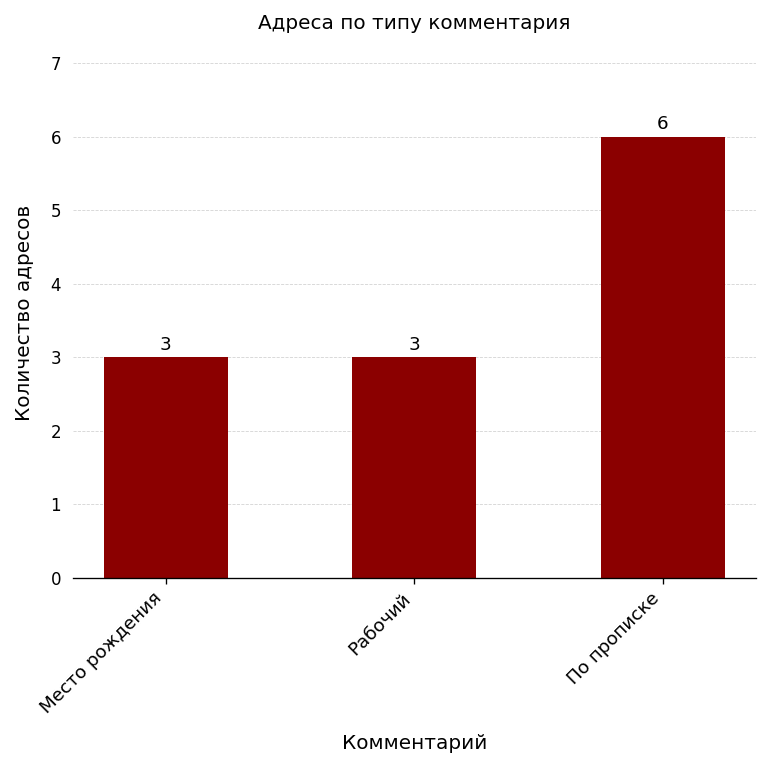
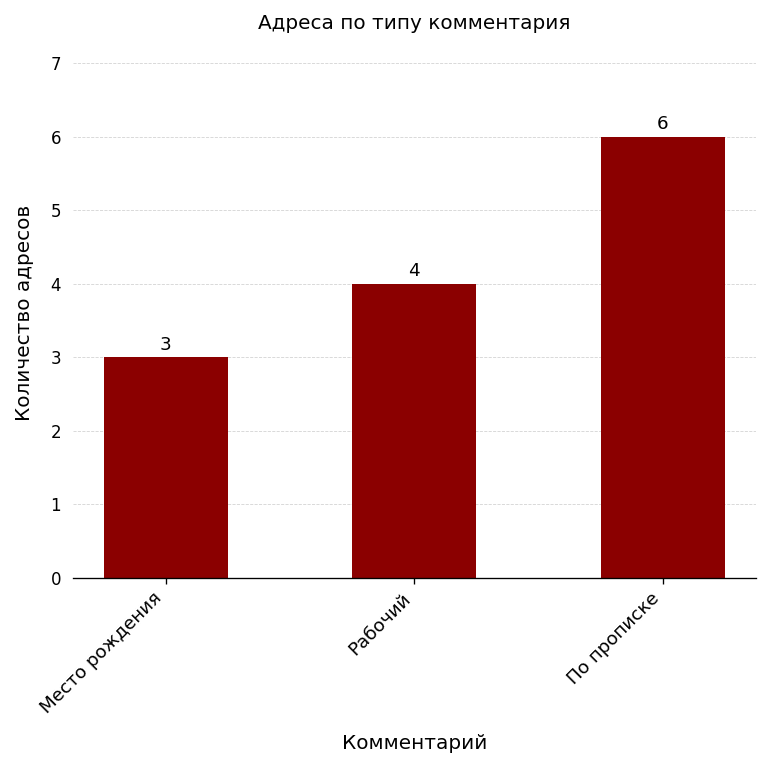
  {
    "Место рождения": 3,
-   "Рабочий": 3,
+   "Рабочий": 4,
    "По прописке": 6
  }
